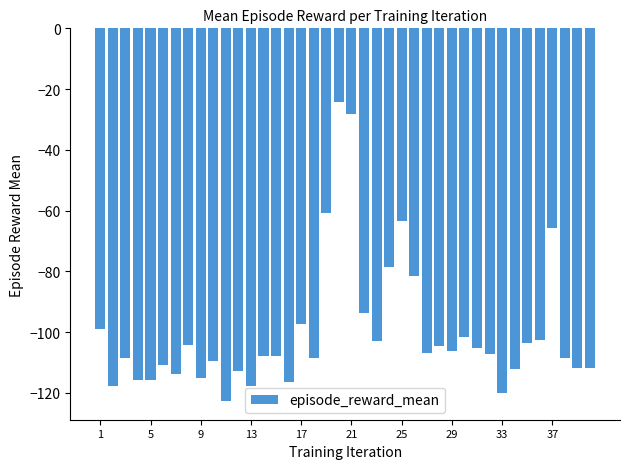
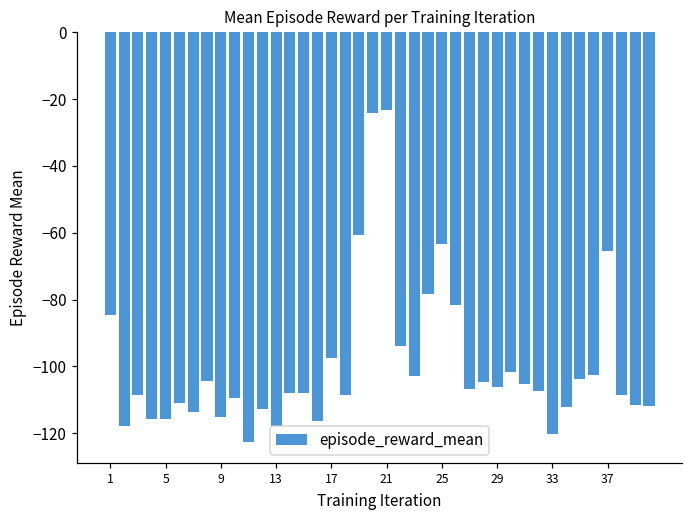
  {
-   "1": -99,
+   "1": -85,
    "5": -116,
    "9": -115,
    "13": -118,
    "17": -97,
-   "21": -28,
+   "21": -23,
    "25": -64,
    "29": -106,
    "33": -120,
    "37": -66
  }
